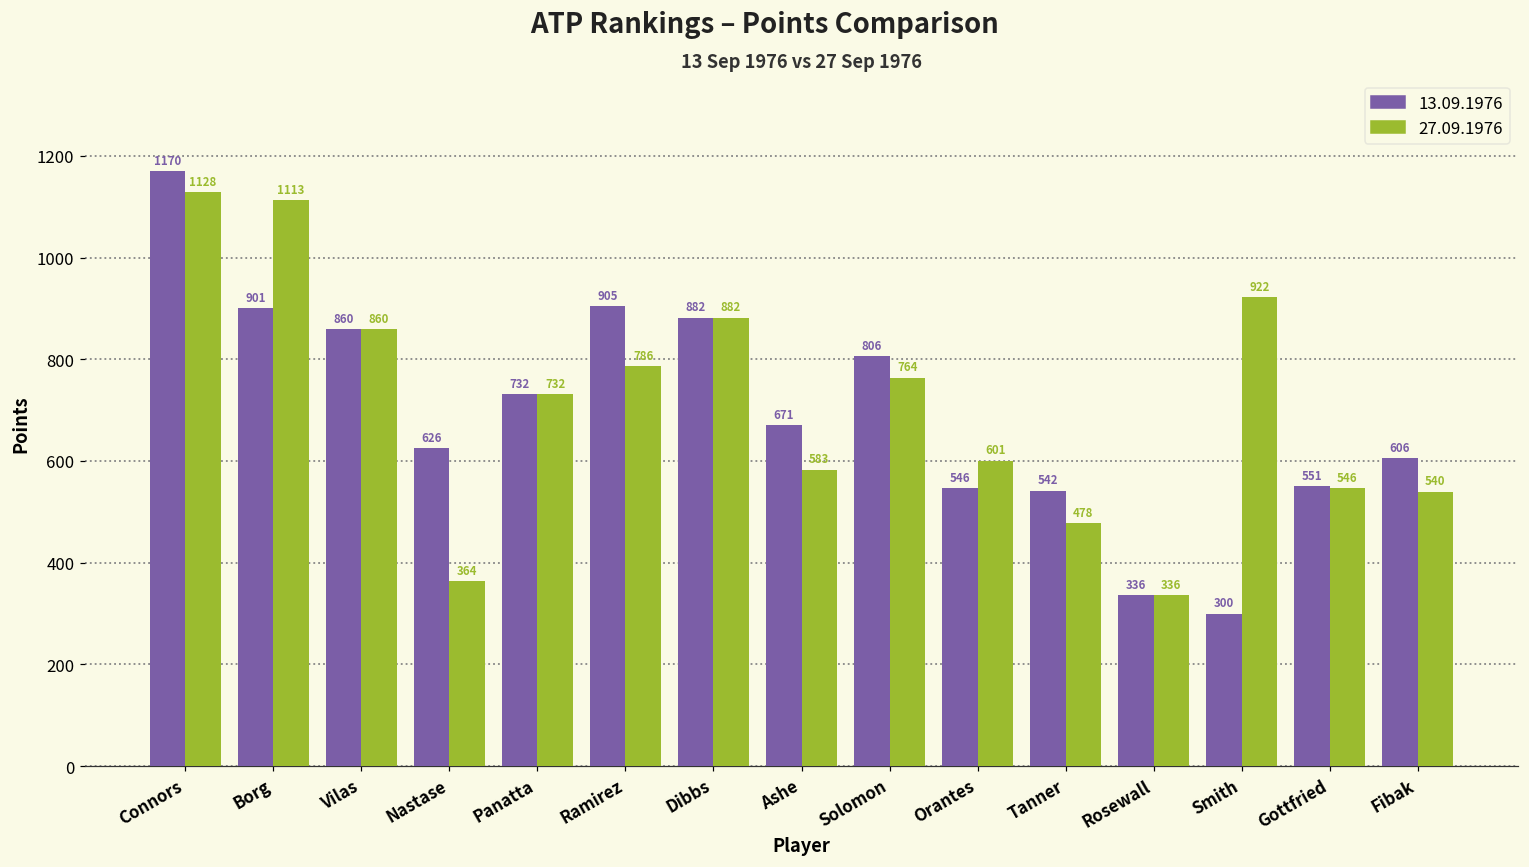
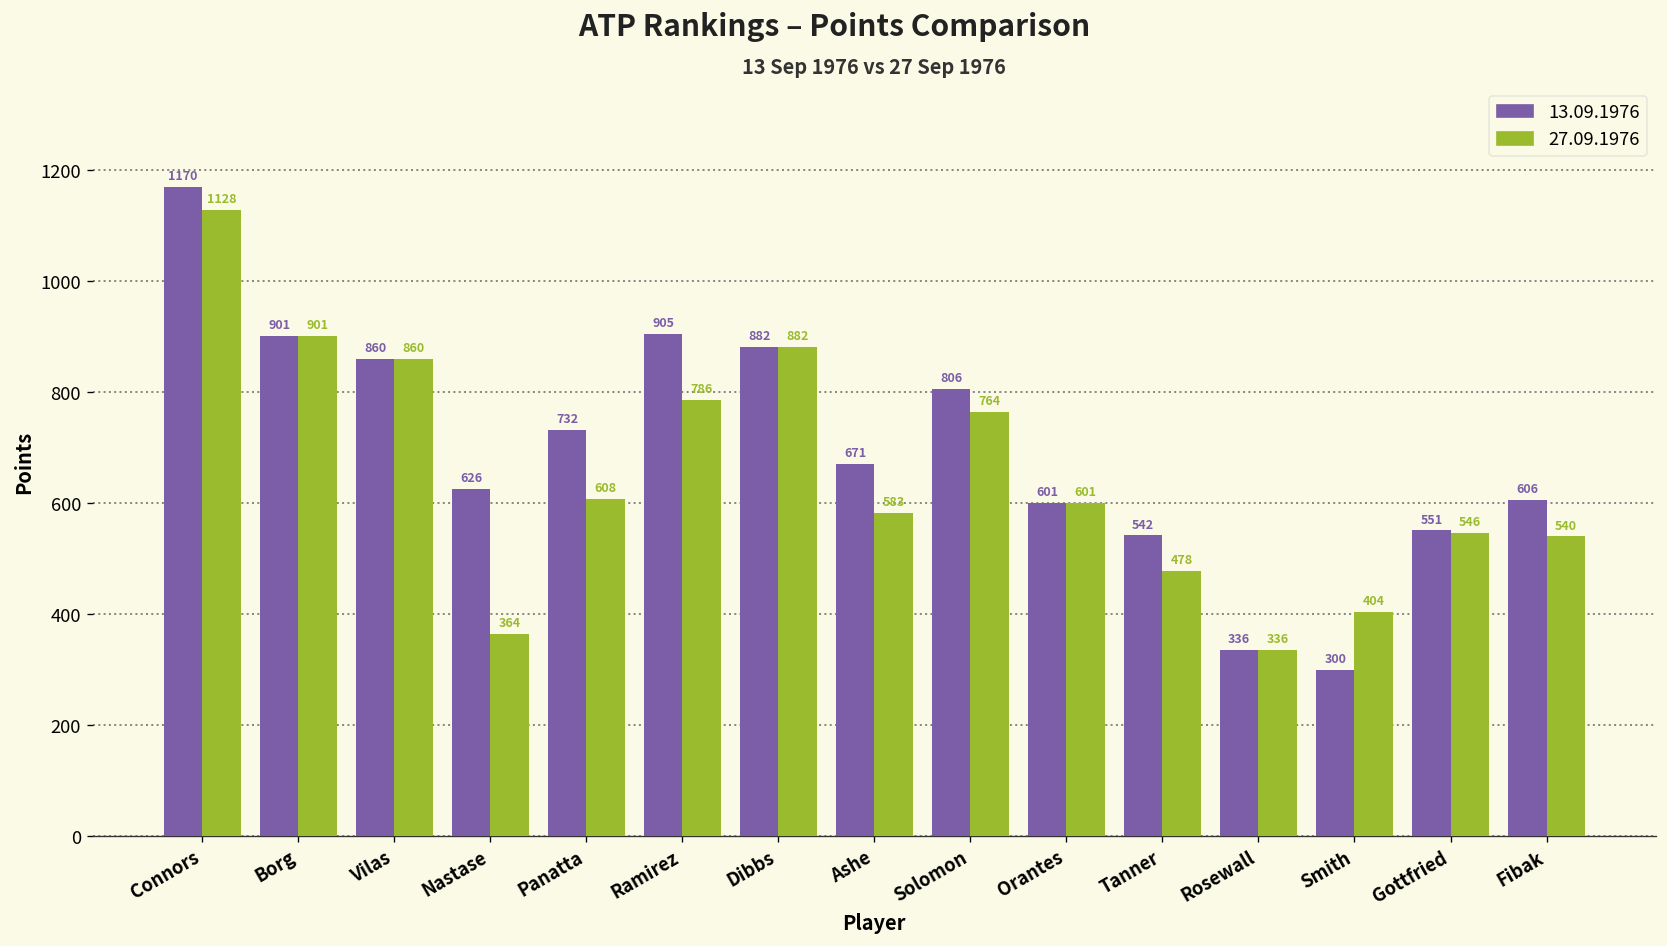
  {
    "13.09.1976": {
      "Connors": 1170,
      "Borg": 901,
      "Vilas": 860,
      "Nastase": 626,
      "Panatta": 732,
      "Ramirez": 905,
      "Dibbs": 882,
      "Ashe": 671,
      "Solomon": 806,
-     "Orantes": 546,
+     "Orantes": 601,
      "Tanner": 542,
      "Rosewall": 336,
      "Smith": 300,
      "Gottfried": 551,
      "Fibak": 606
    },
    "27.09.1976": {
      "Connors": 1128,
-     "Borg": 1113,
+     "Borg": 901,
      "Vilas": 860,
      "Nastase": 364,
-     "Panatta": 732,
+     "Panatta": 608,
      "Ramirez": 786,
      "Dibbs": 882,
      "Ashe": 583,
      "Solomon": 764,
      "Orantes": 601,
      "Tanner": 478,
      "Rosewall": 336,
-     "Smith": 922,
+     "Smith": 404,
      "Gottfried": 546,
      "Fibak": 540
    }
  }
